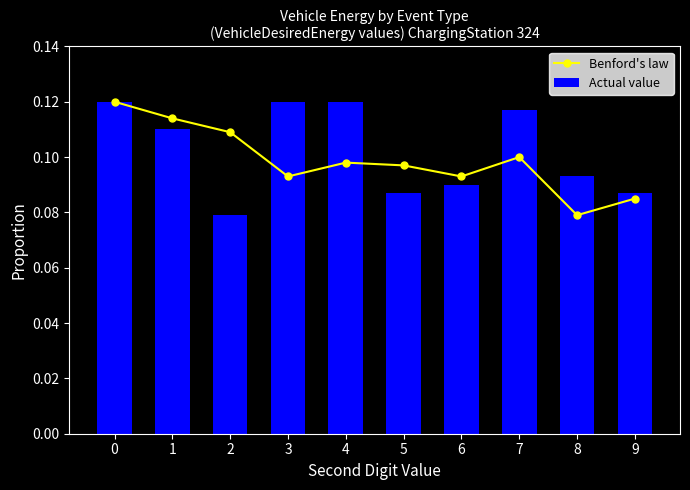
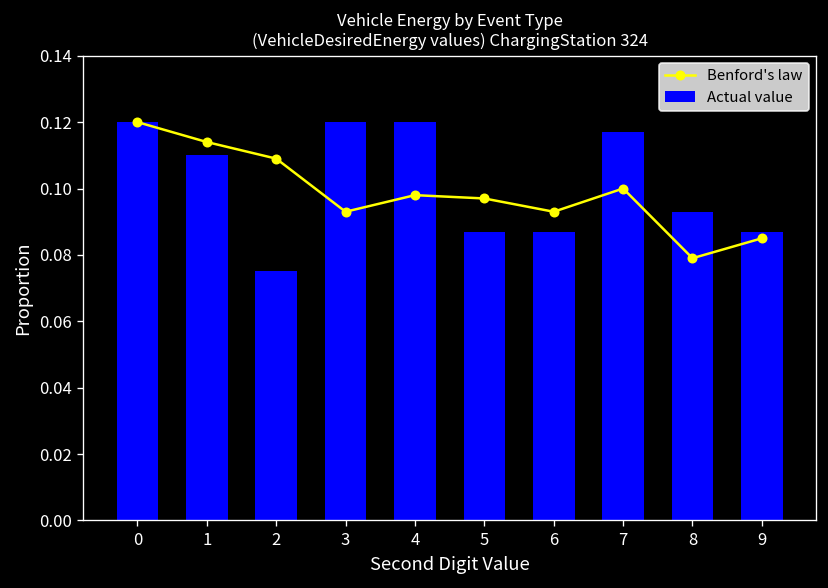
  {
    "Benford's law": {
      "0": 0.120,
      "1": 0.114,
      "2": 0.109,
      "3": 0.093,
      "4": 0.098,
      "5": 0.097,
      "6": 0.093,
      "7": 0.100,
      "8": 0.079,
      "9": 0.085
    },
    "Actual value": {
      "0": 0.120,
      "1": 0.110,
-     "2": 0.079,
+     "2": 0.075,
      "3": 0.120,
      "4": 0.120,
      "5": 0.087,
-     "6": 0.090,
+     "6": 0.087,
      "7": 0.117,
      "8": 0.093,
      "9": 0.087
    }
  }
